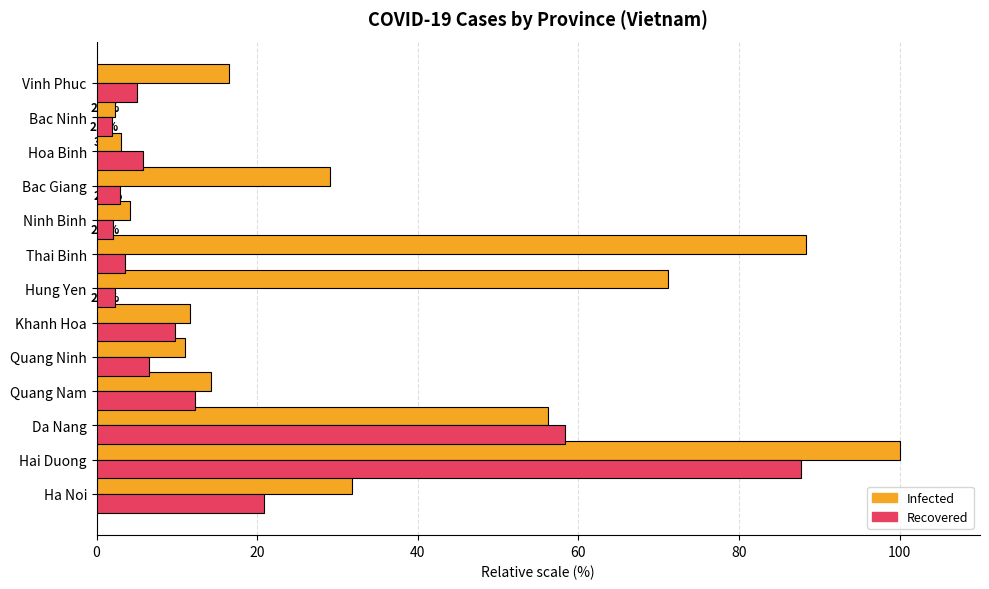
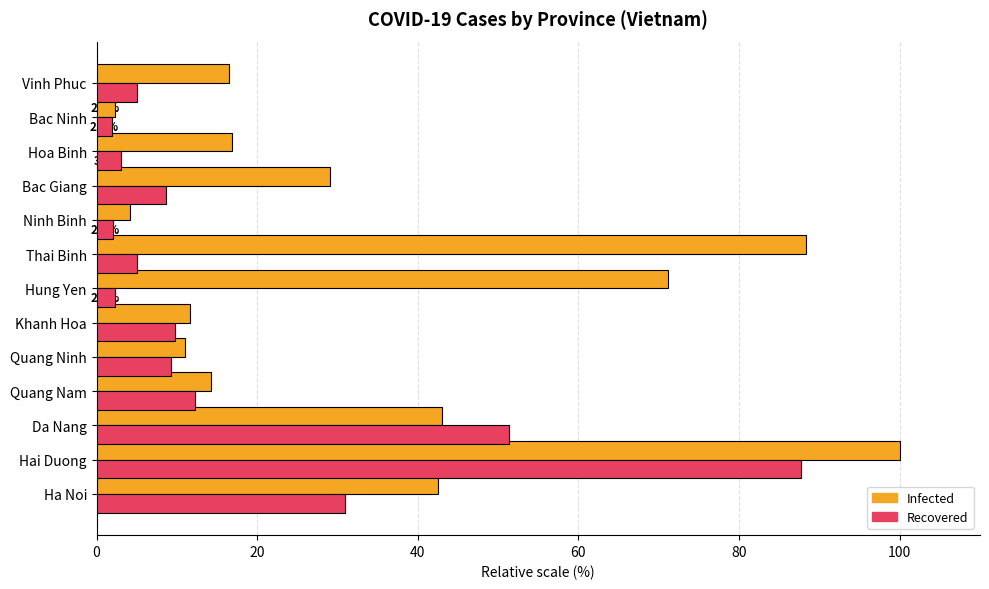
  {
    "Infected": {
      "Bac Ninh": "2.2%",
-     "Hoa Binh": "3",
+     "Hoa Binh": "17",
      "Ninh Binh": "4.2%",
      "Quang Ninh": "11.0%",
      "Quang Nam": "14.3%",
-     "Da Nang": "56",
+     "Da Nang": "43",
      "Hai Duong": "100.0%",
-     "Ha Noi": "31.8%"
+     "Ha Noi": "42.5%"
    },
    "Recovered": {
      "Vinh Phuc": "5",
-     "Hoa Binh": "6",
-     "Bac Giang": "3",
-     "Thai Binh": "4",
+     "Hoa Binh": "3",
+     "Bac Giang": "9",
+     "Thai Binh": "5",
      "Khanh Hoa": "10",
-     "Quang Ninh": "7",
+     "Quang Ninh": "9",
      "Quang Nam": "12",
-     "Da Nang": "58",
+     "Da Nang": "51",
      "Hai Duong": "88",
-     "Ha Noi": "21"
+     "Ha Noi": "31"
    }
  }
